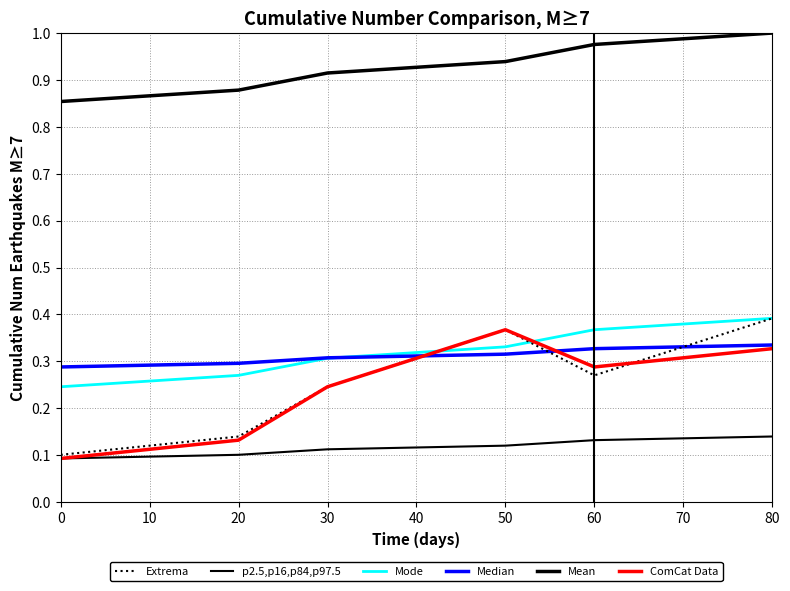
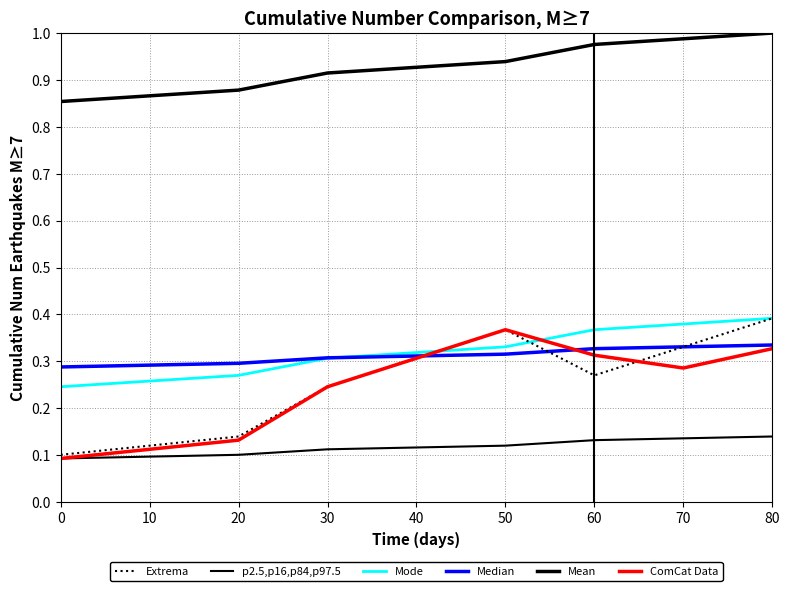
  {
    "Mode": {
      "0": 0.25,
      "10": 0.26,
      "20": 0.27,
      "40": 0.32,
      "50": 0.33,
      "60": 0.37,
      "70": 0.38
    },
    "Median": {
      "0": 0.29,
      "10": 0.29,
      "20": 0.30,
      "50": 0.32,
      "60": 0.33,
      "80": 0.33
    },
    "ComCat Data": {
      "10": 0.11,
      "20": 0.13,
-     "60": 0.29,
-     "70": 0.31,
+     "60": 0.31,
+     "70": 0.29,
      "80": 0.33
    }
  }
